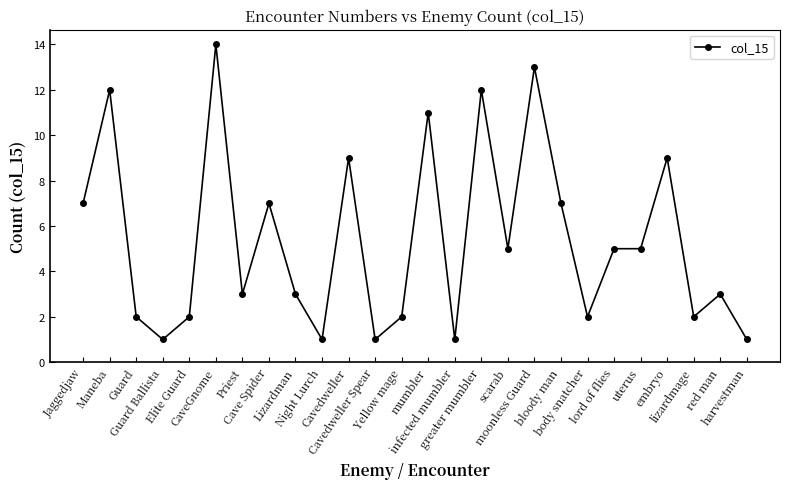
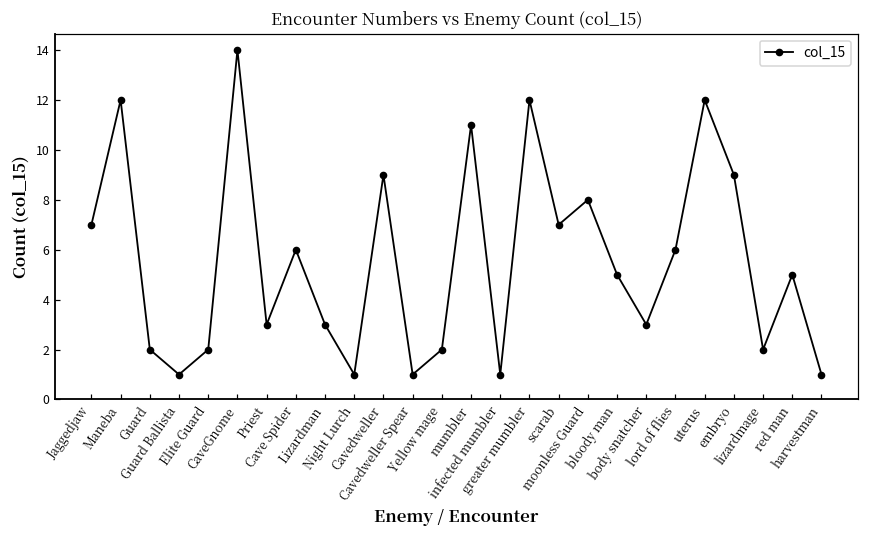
  {
    "Jaggedjaw": 7,
    "Maneba": 12,
    "Guard": 2,
    "Guard Ballista": 1,
    "Elite Guard": 2,
    "CaveGnome": 14,
    "Priest": 3,
-   "Cave Spider": 7,
+   "Cave Spider": 6,
    "Lizardman": 3,
    "Night Lurch": 1,
    "Cavedweller": 9,
    "Cavedweller Spear": 1,
    "Yellow mage": 2,
    "mumbler": 11,
    "infected mumbler": 1,
    "greater mumbler": 12,
-   "scarab": 5,
-   "moonless Guard": 13,
-   "bloody man": 7,
-   "body snatcher": 2,
-   "lord of flies": 5,
-   "uterus": 5,
+   "scarab": 7,
+   "moonless Guard": 8,
+   "bloody man": 5,
+   "body snatcher": 3,
+   "lord of flies": 6,
+   "uterus": 12,
    "embryo": 9,
    "lizardmage": 2,
-   "red man": 3,
+   "red man": 5,
    "harvestman": 1
  }
